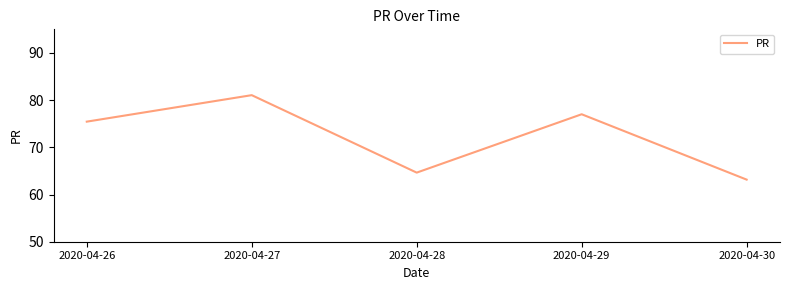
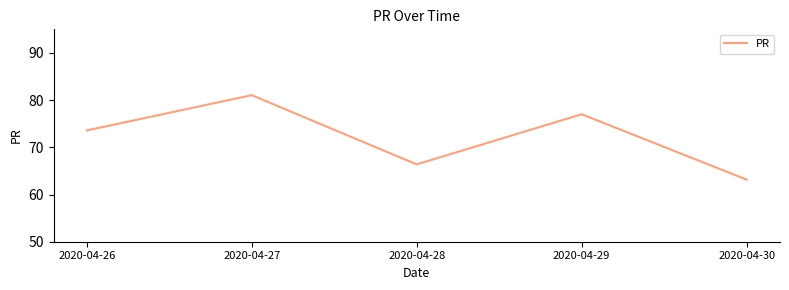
  {
-   "2020-04-26": 75,
+   "2020-04-26": 74,
    "2020-04-27": 81,
-   "2020-04-28": 65,
+   "2020-04-28": 66,
    "2020-04-29": 77,
    "2020-04-30": 63
  }
